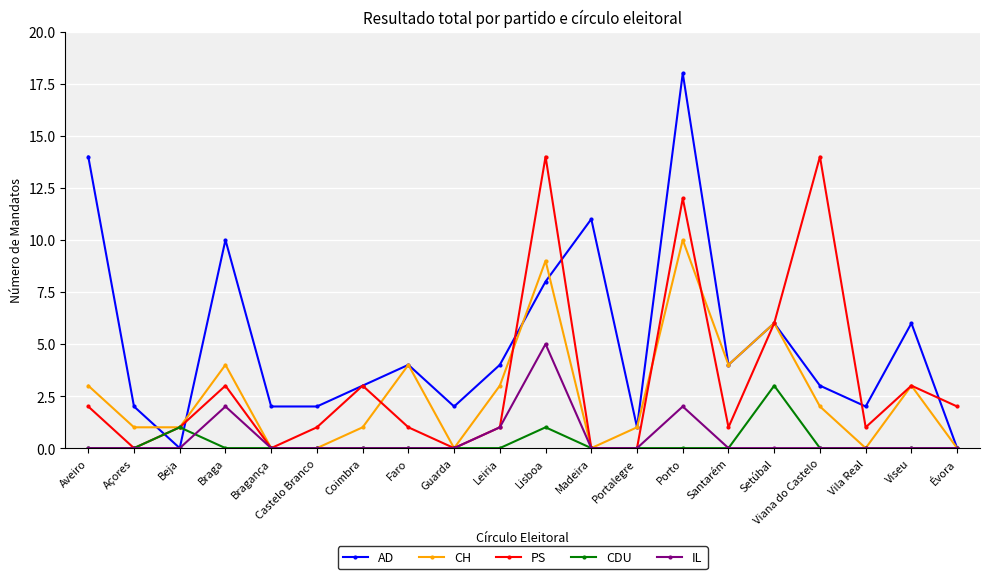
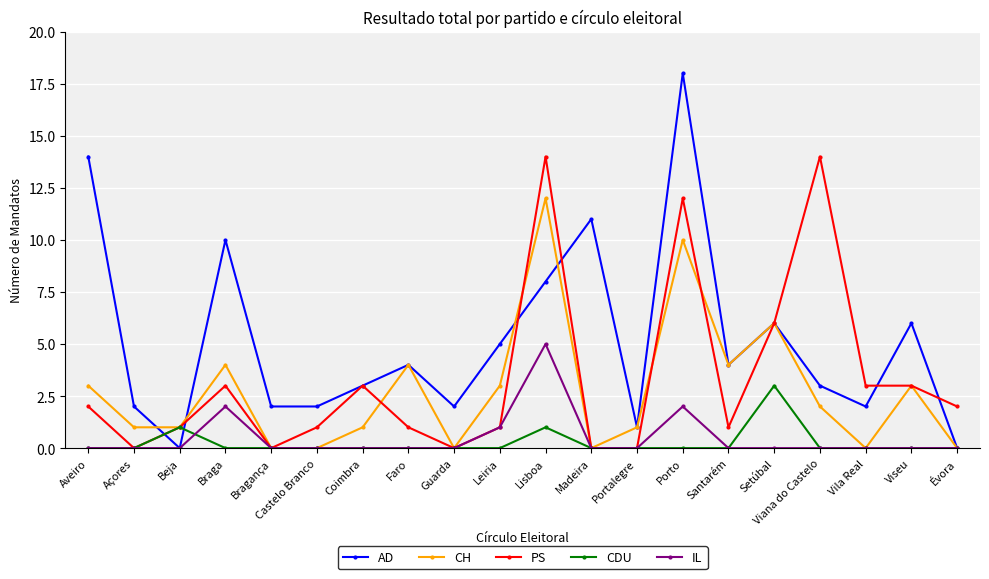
  {
    "AD": {
      "Aveiro": 14,
      "Açores": 2,
      "Braga": 10,
      "Bragança": 2,
      "Castelo Branco": 2,
      "Guarda": 2,
-     "Leiria": 4,
+     "Leiria": 5,
      "Lisboa": 8,
      "Madeira": 11,
      "Porto": 18,
      "Viana do Castelo": 3,
      "Vila Real": 2,
      "Viseu": 6
    },
    "CH": {
      "Aveiro": 3,
      "Açores": 1,
      "Braga": 4,
      "Coimbra": 1,
      "Leiria": 3,
-     "Lisboa": 9,
+     "Lisboa": 12,
      "Porto": 10,
      "Viana do Castelo": 2
    },
    "PS": {
      "Aveiro": 2,
      "Braga": 3,
      "Castelo Branco": 1,
      "Faro": 1,
      "Lisboa": 14,
      "Porto": 12,
      "Santarém": 1,
      "Viana do Castelo": 14,
-     "Vila Real": 1,
+     "Vila Real": 3,
      "Évora": 2
    },
    "CDU": {
      "Braga": 0,
      "Leiria": 0,
      "Lisboa": 1,
      "Porto": 0,
      "Setúbal": 3
    },
    "IL": {
      "Braga": 2,
      "Lisboa": 5,
      "Porto": 2,
      "Setúbal": 0
    }
  }
